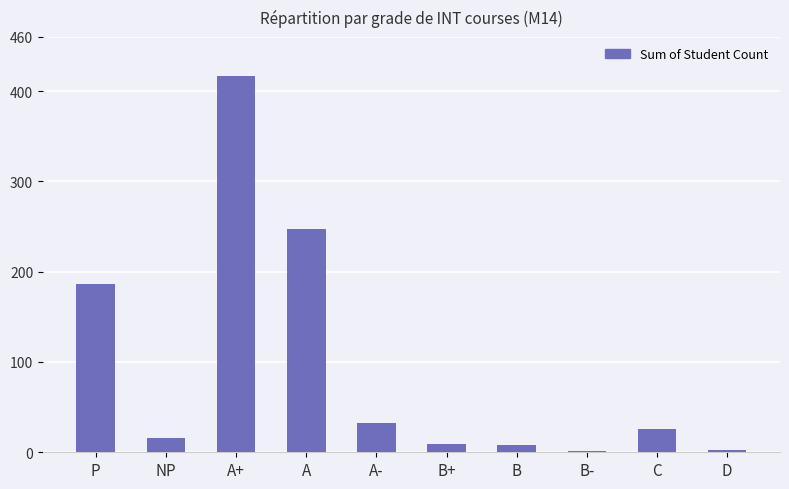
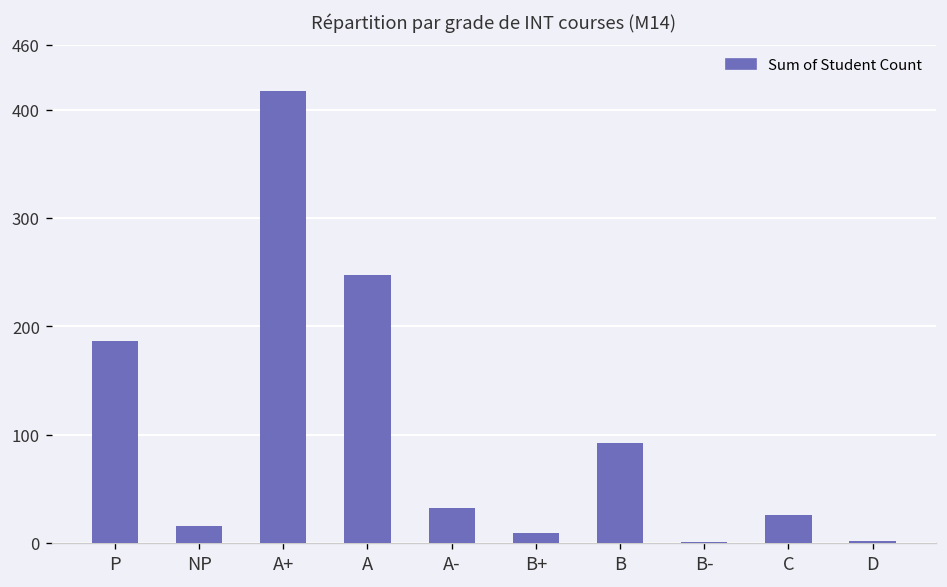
  {
    "P": 190,
    "NP": 20,
    "A+": 420,
    "A": 250,
    "A-": 30,
    "B+": 10,
-   "B": 10,
+   "B": 90,
    "C": 30
  }
